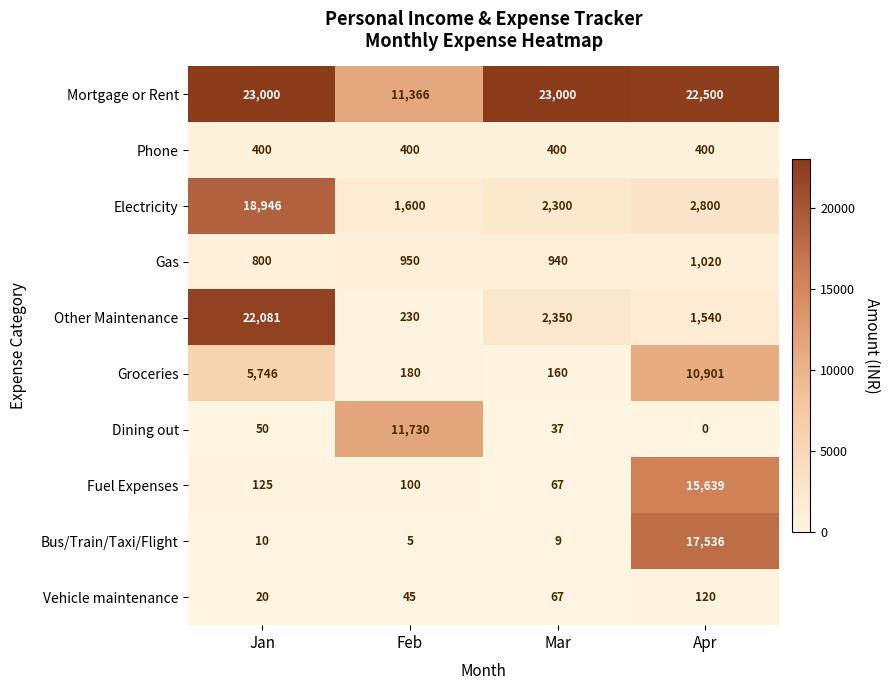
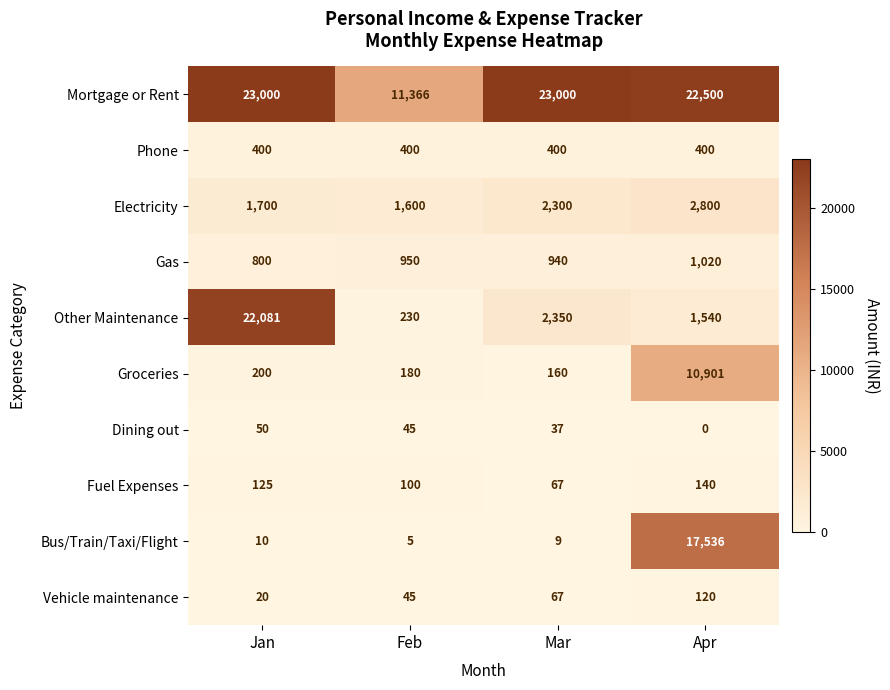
  {
    "Mortgage or Rent": {
      "Jan": "23,000",
      "Feb": "11,366",
      "Mar": "23,000",
      "Apr": "22,500"
    },
    "Phone": {
      "Jan": "400",
      "Feb": "400",
      "Mar": "400",
      "Apr": "400"
    },
    "Electricity": {
-     "Jan": "18,946",
+     "Jan": "1,700",
      "Feb": "1,600",
      "Mar": "2,300",
      "Apr": "2,800"
    },
    "Gas": {
      "Jan": "800",
      "Feb": "950",
      "Mar": "940",
      "Apr": "1,020"
    },
    "Other Maintenance": {
      "Jan": "22,081",
      "Feb": "230",
      "Mar": "2,350",
      "Apr": "1,540"
    },
    "Groceries": {
-     "Jan": "5,746",
+     "Jan": "200",
      "Feb": "180",
      "Mar": "160",
      "Apr": "10,901"
    },
    "Dining out": {
      "Jan": "50",
-     "Feb": "11,730",
+     "Feb": "45",
      "Mar": "37",
      "Apr": "0"
    },
    "Fuel Expenses": {
      "Jan": "125",
      "Feb": "100",
      "Mar": "67",
-     "Apr": "15,639"
+     "Apr": "140"
    },
    "Bus/Train/Taxi/Flight": {
      "Jan": "10",
      "Feb": "5",
      "Mar": "9",
      "Apr": "17,536"
    },
    "Vehicle maintenance": {
      "Jan": "20",
      "Feb": "45",
      "Mar": "67",
      "Apr": "120"
    }
  }
